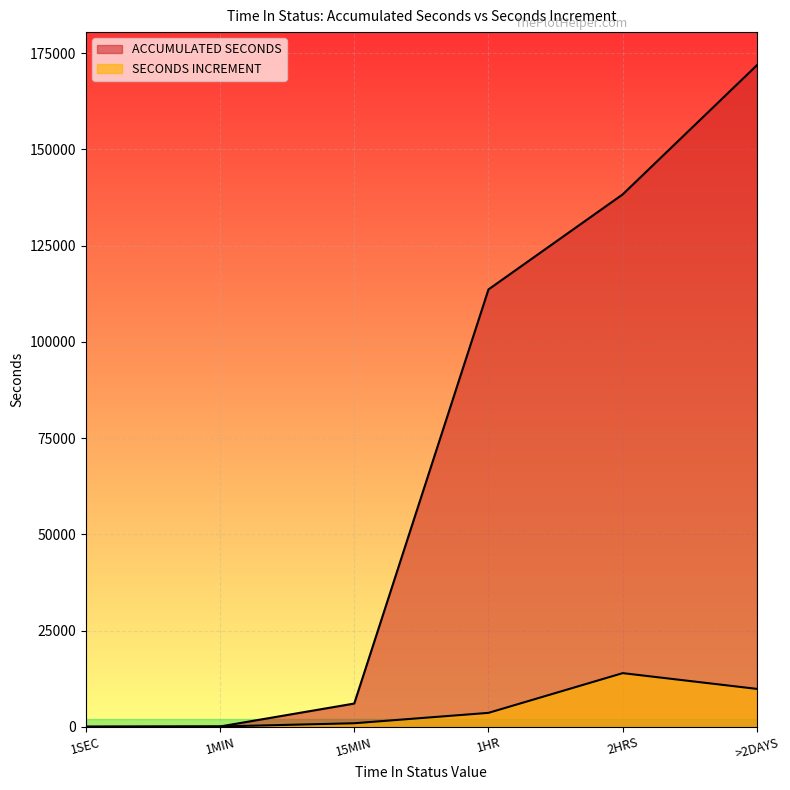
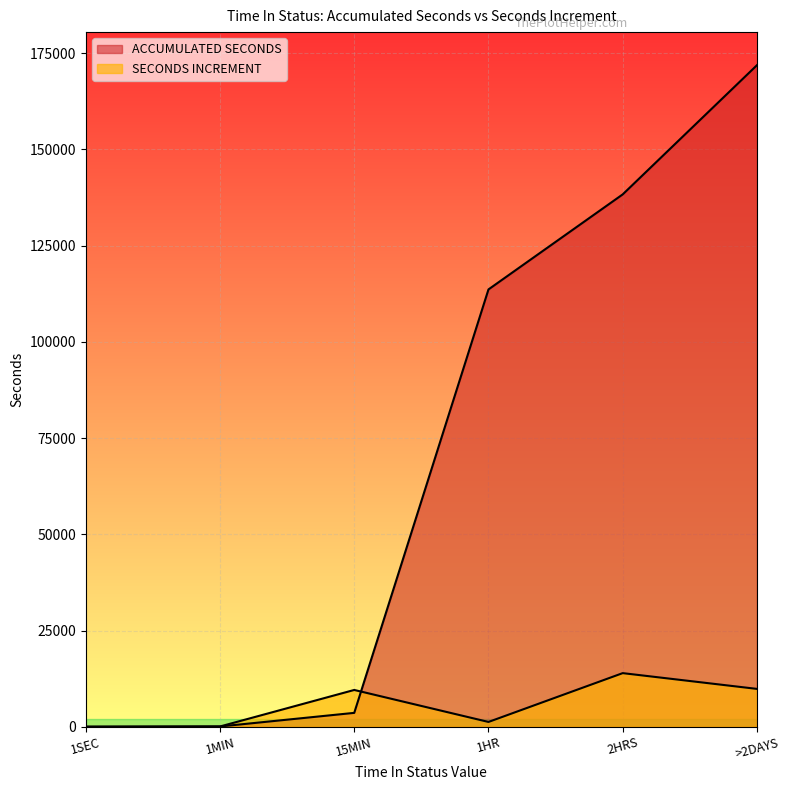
  {
    "ACCUMULATED SECONDS": {
-     "15MIN": 6000,
+     "15MIN": 4000,
      "1HR": 114000,
      "2HRS": 138000,
      ">2DAYS": 172000
    },
    "SECONDS INCREMENT": {
-     "15MIN": 1000,
-     "1HR": 4000,
+     "15MIN": 10000,
+     "1HR": 1000,
      "2HRS": 14000,
      ">2DAYS": 10000
    }
  }
